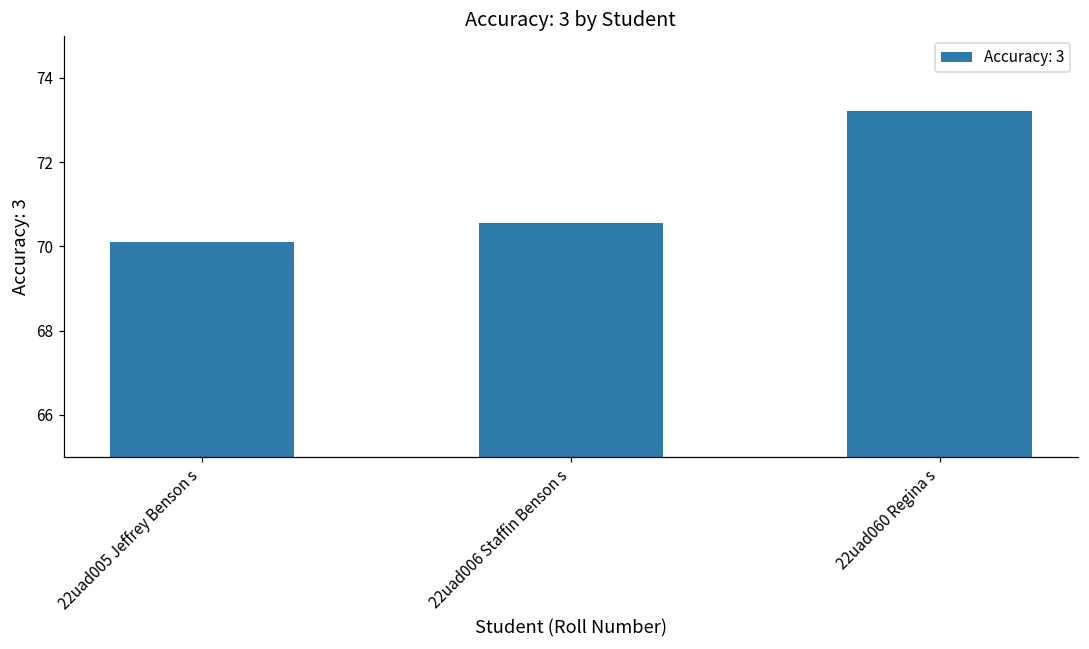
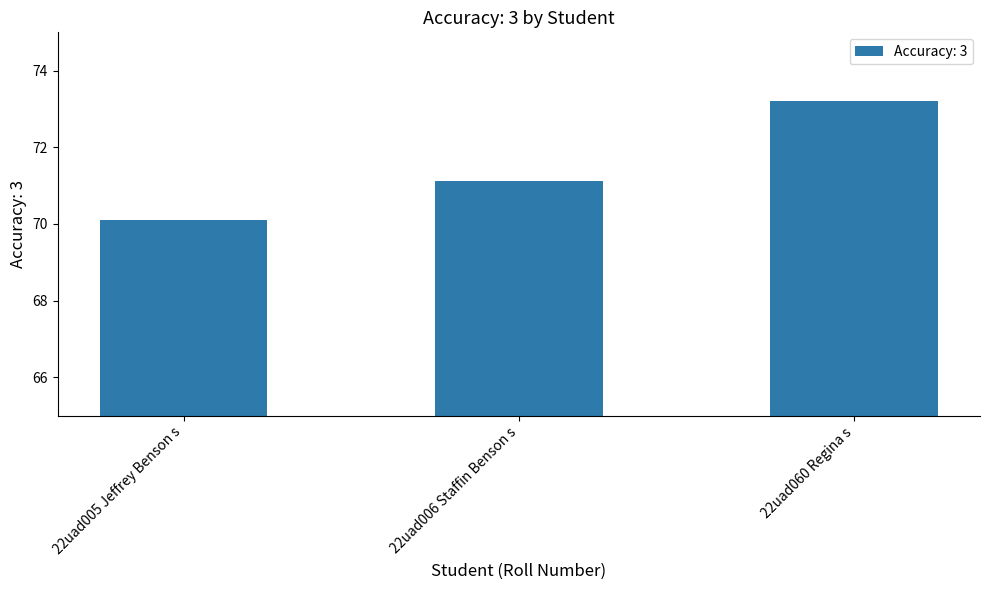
  {
    "22uad005 Jeffrey Benson s": 70.1,
-   "22uad006 Staffin Benson s": 70.6,
+   "22uad006 Staffin Benson s": 71.1,
    "22uad060 Regina s": 73.2
  }
